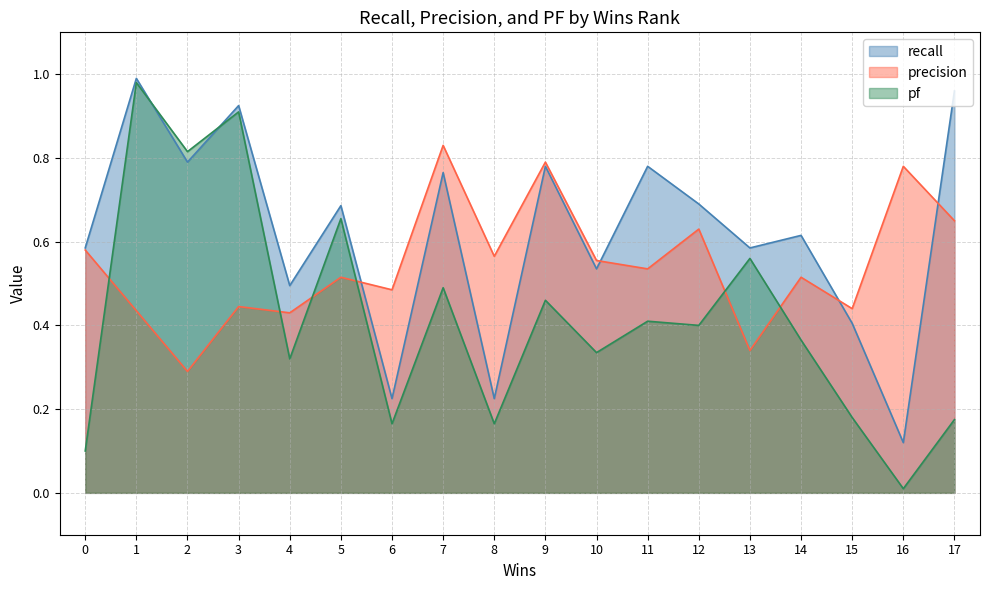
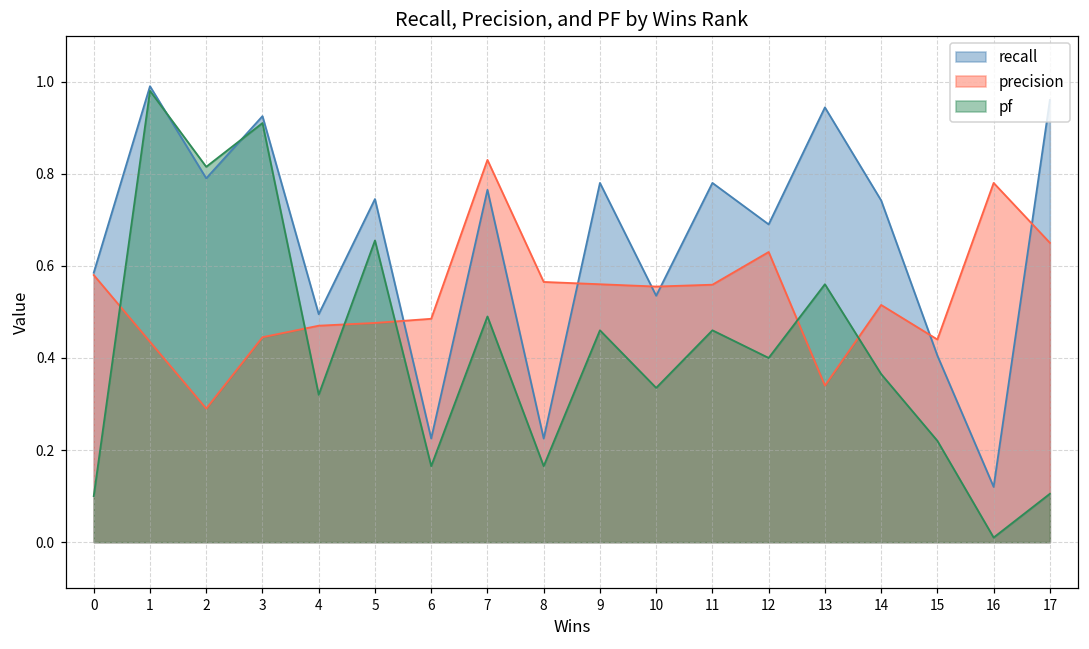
  {
    "recall": {
      "1": 0.99,
      "2": 0.79,
      "3": 0.93,
      "4": 0.50,
-     "5": 0.69,
+     "5": 0.75,
      "6": 0.23,
      "7": 0.77,
      "8": 0.23,
      "9": 0.78,
      "10": 0.54,
      "11": 0.78,
      "12": 0.69,
-     "13": 0.59,
-     "14": 0.62,
+     "13": 0.94,
+     "14": 0.74,
      "15": 0.41,
      "16": 0.12
    },
    "precision": {
      "1": 0.44,
      "2": 0.29,
      "3": 0.45,
-     "4": 0.43,
-     "5": 0.52,
+     "4": 0.47,
+     "5": 0.48,
      "6": 0.49,
      "7": 0.83,
      "8": 0.57,
-     "9": 0.79,
+     "9": 0.56,
      "10": 0.56,
-     "11": 0.54,
+     "11": 0.56,
      "12": 0.63,
      "13": 0.34,
      "14": 0.52,
      "15": 0.44,
      "16": 0.78,
      "17": 0.65
    },
    "pf": {
      "0": 0.10,
      "1": 0.98,
      "2": 0.82,
      "3": 0.91,
      "4": 0.32,
      "5": 0.66,
      "6": 0.17,
      "7": 0.49,
      "8": 0.17,
      "9": 0.46,
      "10": 0.34,
-     "11": 0.41,
+     "11": 0.46,
      "12": 0.40,
      "13": 0.56,
      "14": 0.37,
-     "15": 0.18,
+     "15": 0.22,
      "16": 0.01,
-     "17": 0.18
+     "17": 0.11
    }
  }
